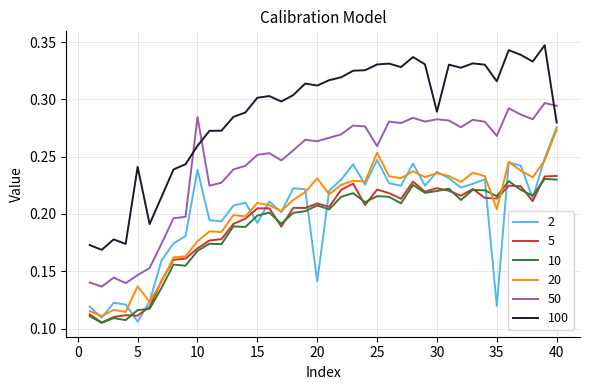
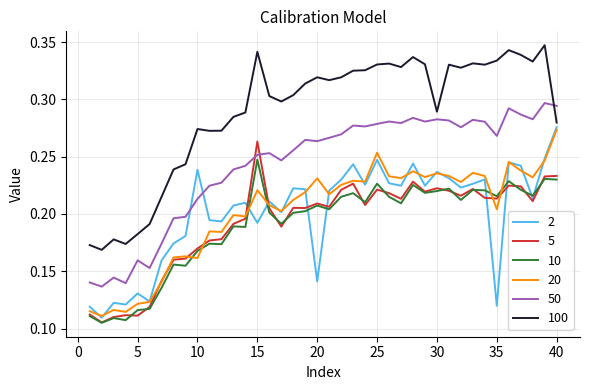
  {
    "2": {
-     "5": 0.106,
+     "5": 0.131,
      "10": 0.239,
      "15": 0.192,
      "20": 0.141,
      "25": 0.247,
      "35": 0.120,
      "40": 0.276
    },
    "5": {
      "5": 0.111,
-     "15": 0.205,
+     "15": 0.263,
      "25": 0.221,
      "30": 0.222,
      "40": 0.233
    },
    "10": {
      "5": 0.116,
-     "15": 0.199,
-     "25": 0.216,
+     "15": 0.247,
+     "25": 0.226,
      "30": 0.220,
      "40": 0.230
    },
    "20": {
-     "5": 0.137,
-     "10": 0.176,
-     "15": 0.210,
+     "5": 0.122,
+     "10": 0.161,
+     "15": 0.221,
      "20": 0.231,
      "25": 0.253,
      "35": 0.204,
      "40": 0.273
    },
    "50": {
-     "5": 0.147,
-     "10": 0.285,
+     "5": 0.159,
+     "10": 0.213,
      "15": 0.252,
      "20": 0.264,
-     "25": 0.259,
+     "25": 0.279,
      "30": 0.283,
      "35": 0.268,
      "40": 0.294
    },
    "100": {
-     "5": 0.241,
-     "10": 0.259,
-     "15": 0.301,
-     "20": 0.312,
+     "5": 0.182,
+     "10": 0.274,
+     "15": 0.341,
+     "20": 0.319,
      "25": 0.330,
      "30": 0.289,
-     "35": 0.316,
+     "35": 0.334,
      "40": 0.280
    }
  }
